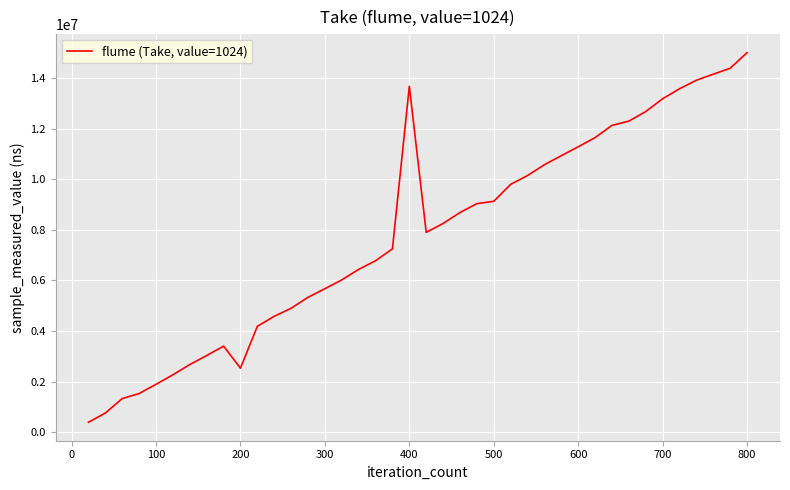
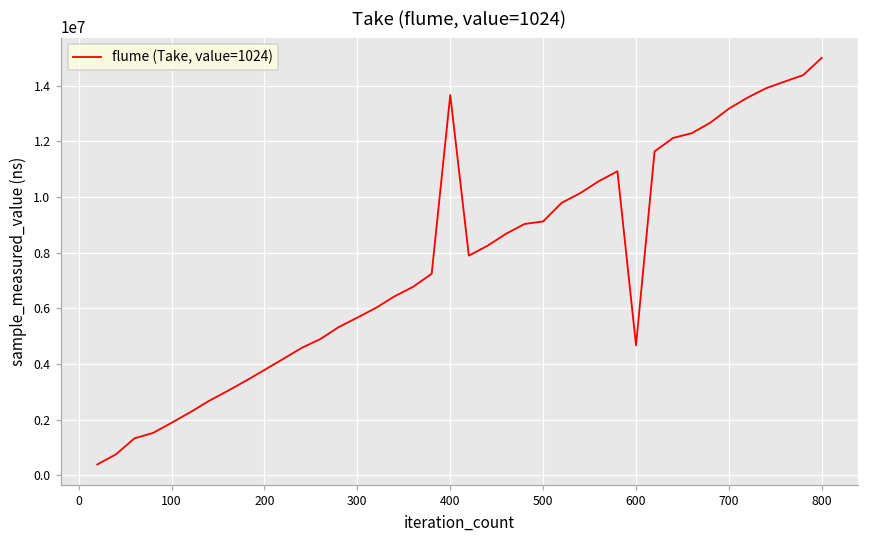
  {
    "100": 1900000,
-   "200": 2500000,
+   "200": 3800000,
    "300": 5700000,
    "400": 13700000,
    "500": 9100000,
-   "600": 11300000,
+   "600": 4700000,
    "700": 13200000,
    "800": 15000000
  }
